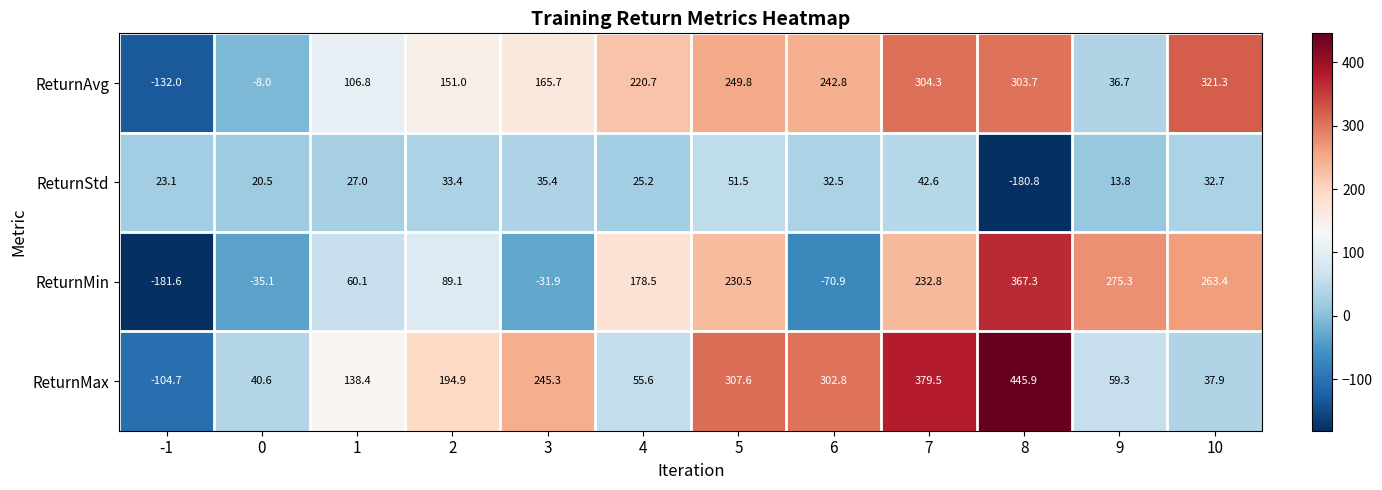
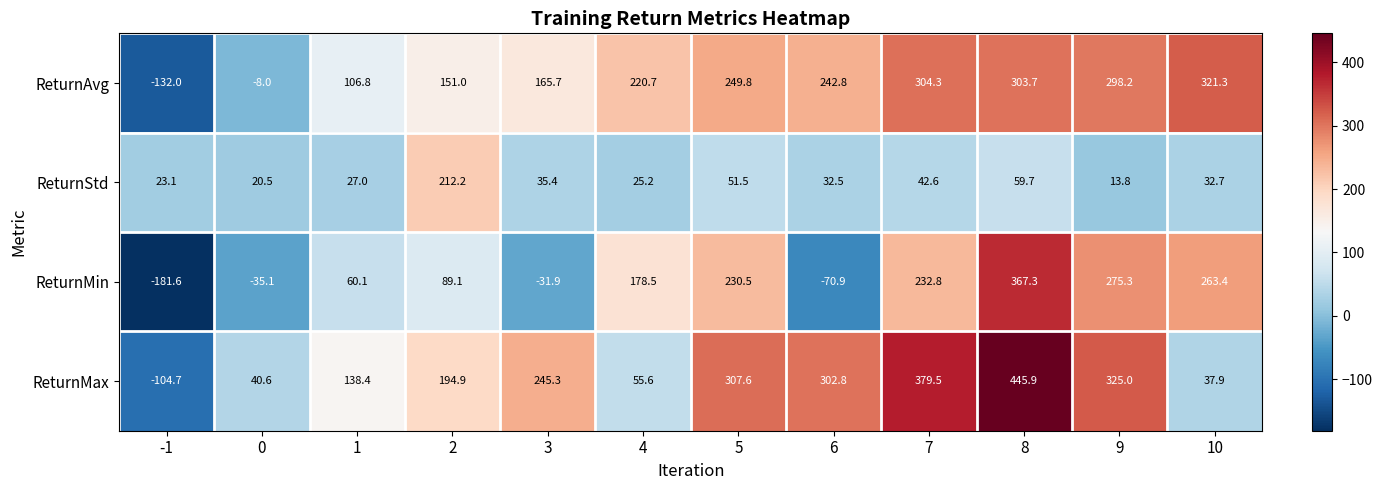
  {
    "ReturnAvg": {
      "-1": -132.0,
      "0": -8.0,
      "1": 106.8,
      "2": 151.0,
      "3": 165.7,
      "4": 220.7,
      "5": 249.8,
      "6": 242.8,
      "7": 304.3,
      "8": 303.7,
-     "9": 36.7,
+     "9": 298.2,
      "10": 321.3
    },
    "ReturnStd": {
      "-1": 23.1,
      "0": 20.5,
      "1": 27.0,
-     "2": 33.4,
+     "2": 212.2,
      "3": 35.4,
      "4": 25.2,
      "5": 51.5,
      "6": 32.5,
      "7": 42.6,
-     "8": -180.8,
+     "8": 59.7,
      "9": 13.8,
      "10": 32.7
    },
    "ReturnMin": {
      "-1": -181.6,
      "0": -35.1,
      "1": 60.1,
      "2": 89.1,
      "3": -31.9,
      "4": 178.5,
      "5": 230.5,
      "6": -70.9,
      "7": 232.8,
      "8": 367.3,
      "9": 275.3,
      "10": 263.4
    },
    "ReturnMax": {
      "-1": -104.7,
      "0": 40.6,
      "1": 138.4,
      "2": 194.9,
      "3": 245.3,
      "4": 55.6,
      "5": 307.6,
      "6": 302.8,
      "7": 379.5,
      "8": 445.9,
-     "9": 59.3,
+     "9": 325.0,
      "10": 37.9
    }
  }
